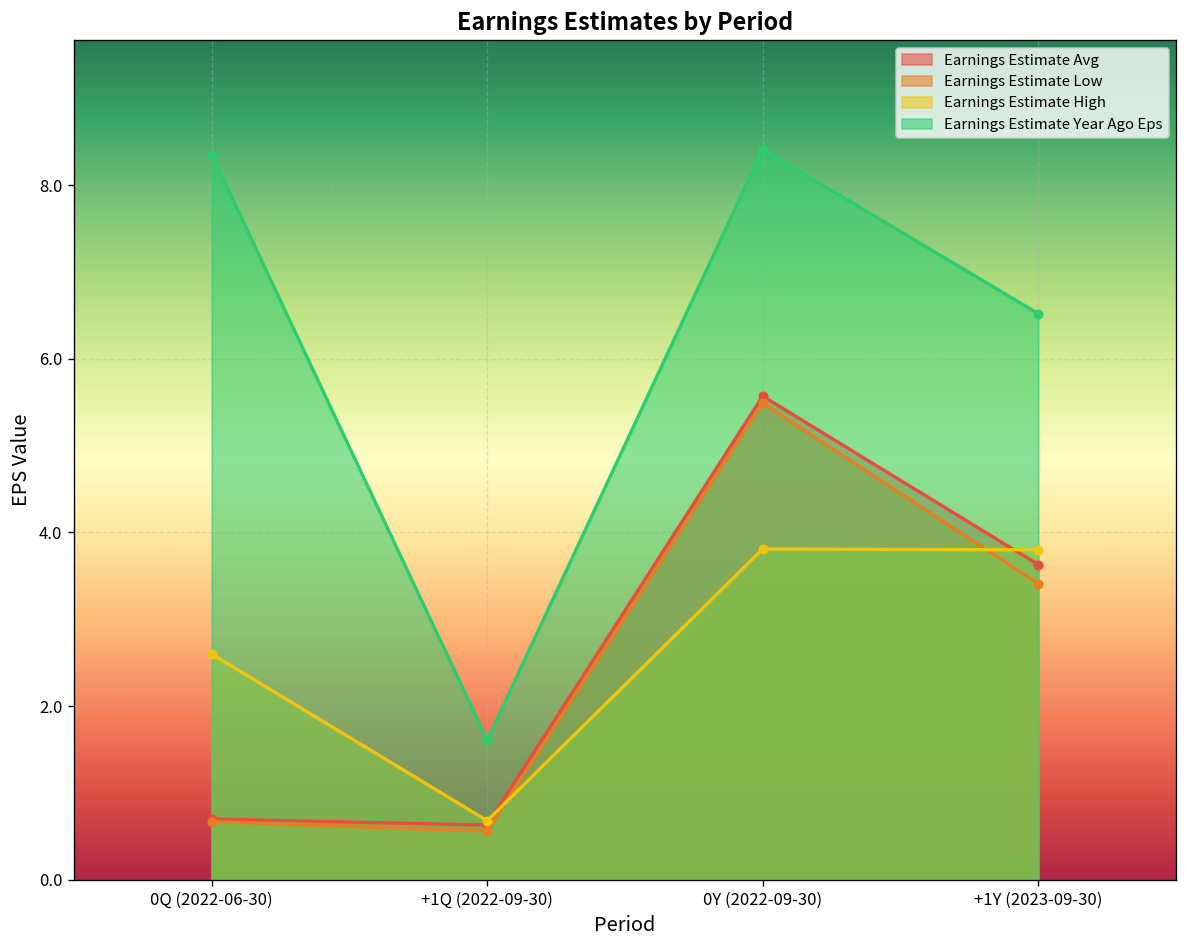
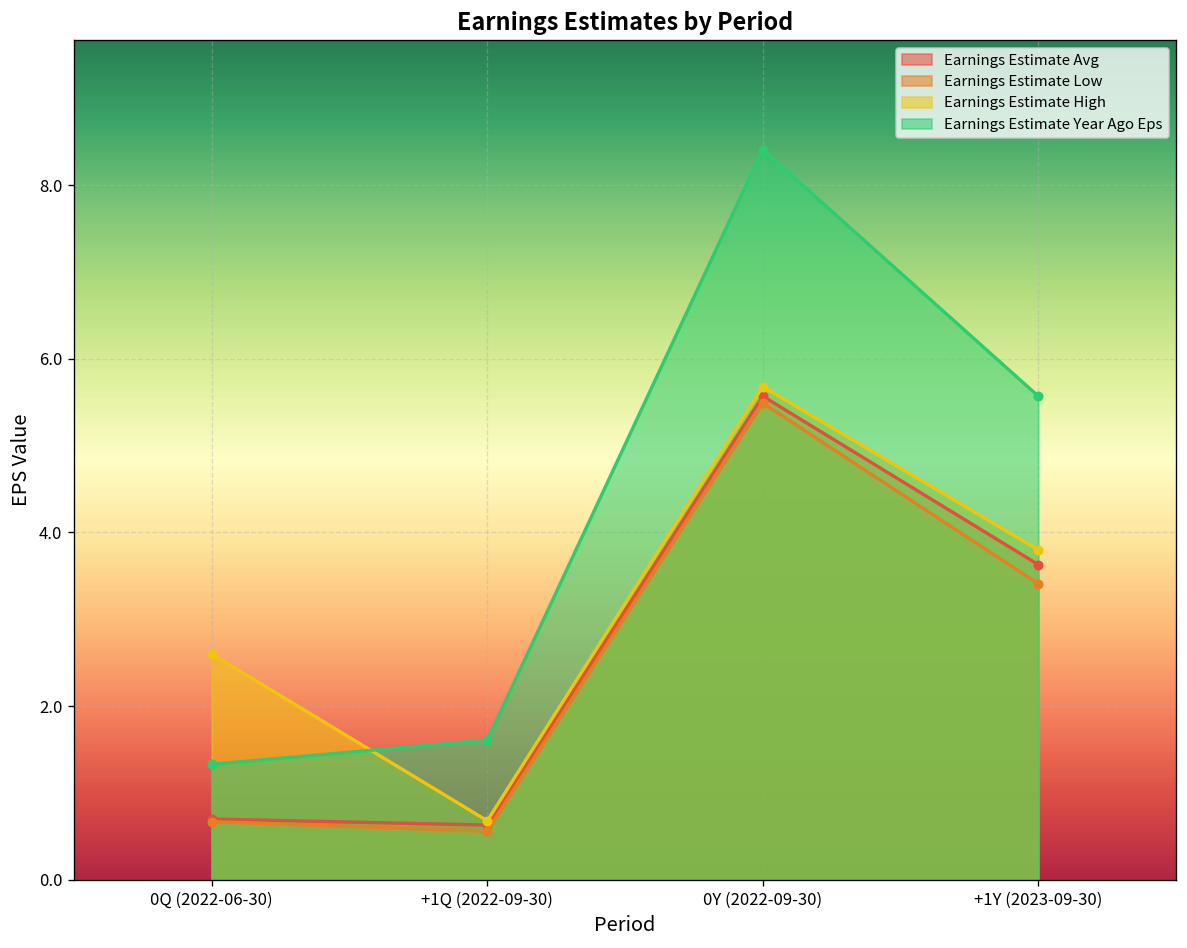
  {
    "Earnings Estimate High": {
      "0Q (2022-06-30)": 2.6,
      "+1Q (2022-09-30)": 0.7,
-     "0Y (2022-09-30)": 3.8,
+     "0Y (2022-09-30)": 5.7,
      "+1Y (2023-09-30)": 3.8
    },
    "Earnings Estimate Year Ago Eps": {
-     "0Q (2022-06-30)": 8.4,
+     "0Q (2022-06-30)": 1.3,
      "+1Q (2022-09-30)": 1.6,
      "0Y (2022-09-30)": 8.4,
-     "+1Y (2023-09-30)": 6.5
+     "+1Y (2023-09-30)": 5.6
    }
  }
